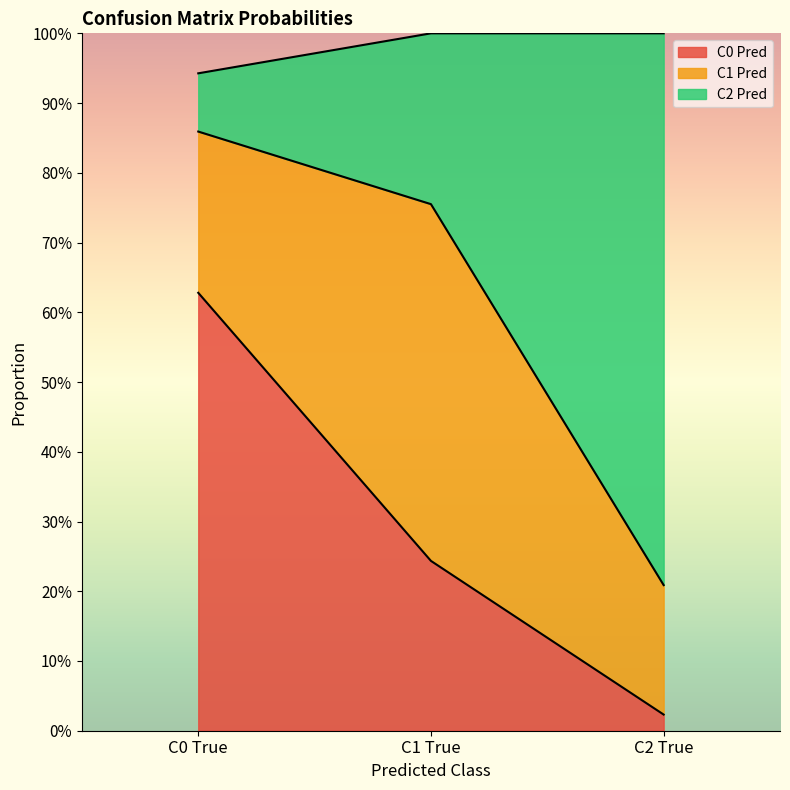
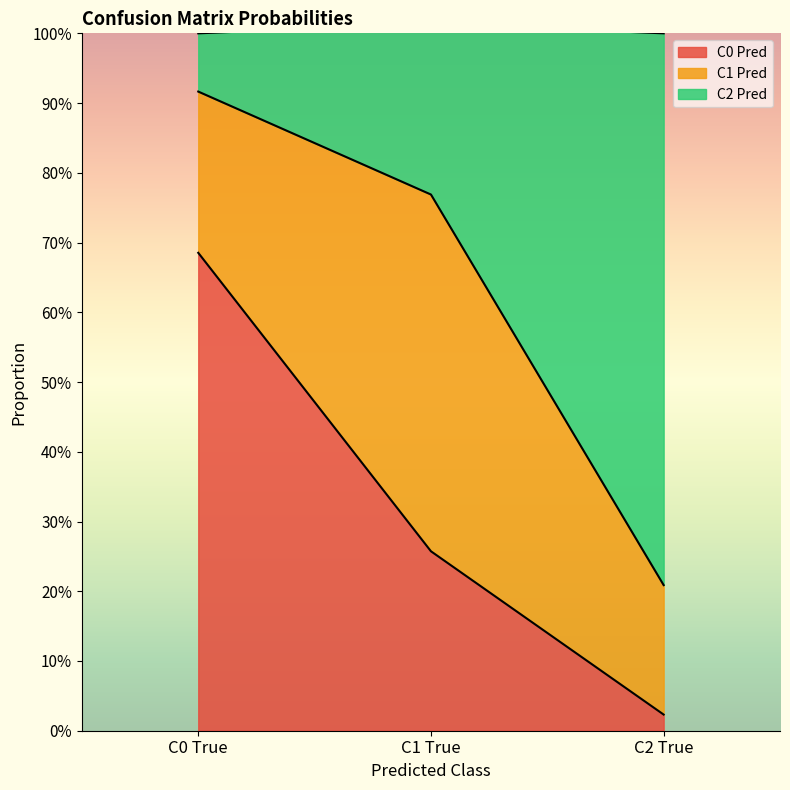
  {
    "C0 Pred": {
-     "C0 True": "63%",
-     "C1 True": "24%",
+     "C0 True": "69%",
+     "C1 True": "26%",
      "C2 True": "2%"
    },
    "C1 Pred": {
      "C0 True": "23%",
      "C1 True": "51%",
      "C2 True": "19%"
    },
    "C2 Pred": {
      "C0 True": "8%",
      "C2 True": "79%"
    }
  }
